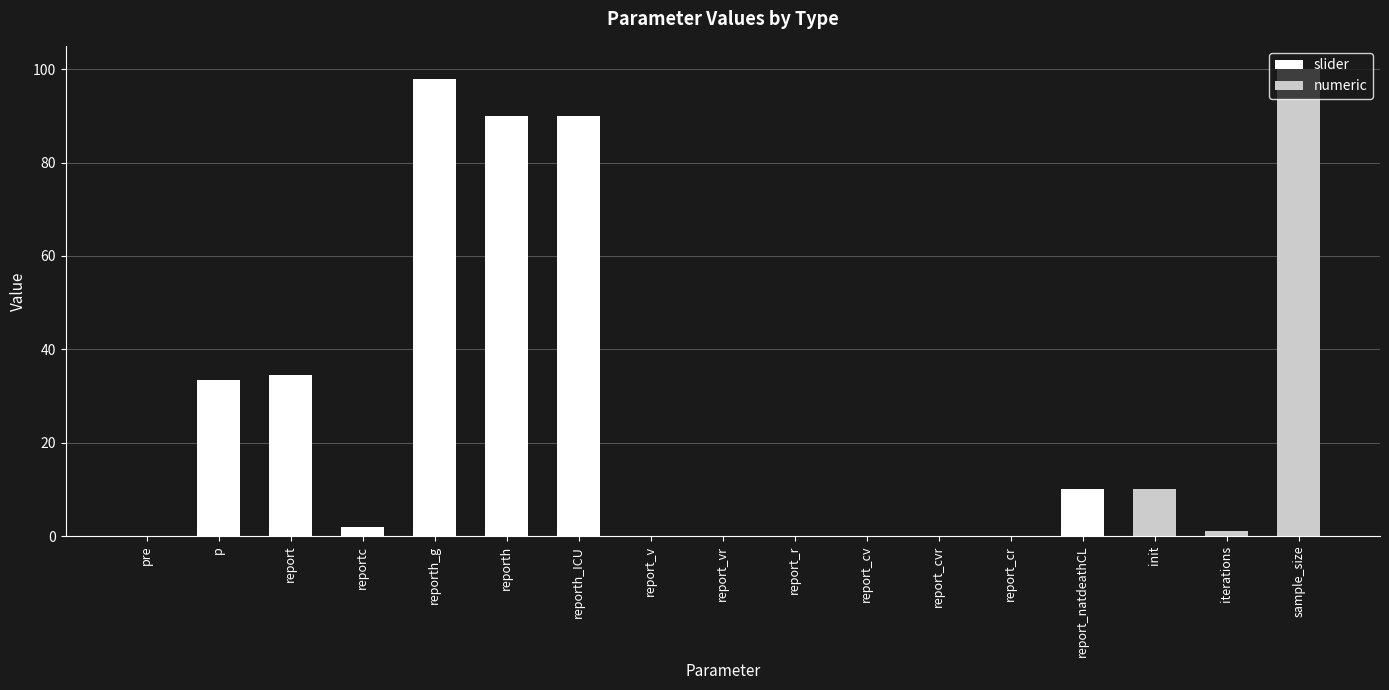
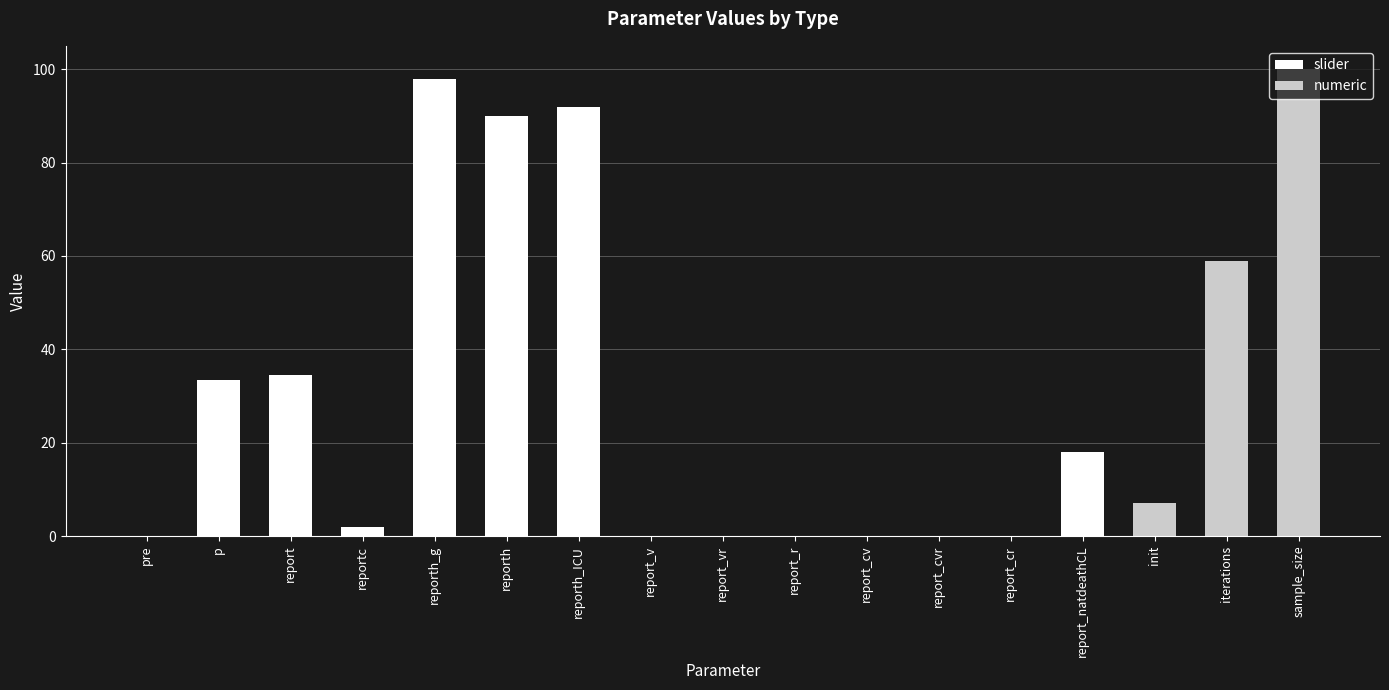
  {
    "slider": {
      "pre": 0,
      "p": 33,
      "report": 35,
      "reportc": 2,
      "reporth_g": 98,
      "reporth": 90,
-     "reporth_ICU": 90,
+     "reporth_ICU": 92,
      "report_v": 0,
      "report_vr": 0,
      "report_r": 0,
      "report_cv": 0,
      "report_cvr": 0,
      "report_cr": 0,
-     "report_natdeathCL": 10
+     "report_natdeathCL": 18
    },
    "numeric": {
-     "init": 10,
-     "iterations": 1
+     "init": 7,
+     "iterations": 59
    }
  }
